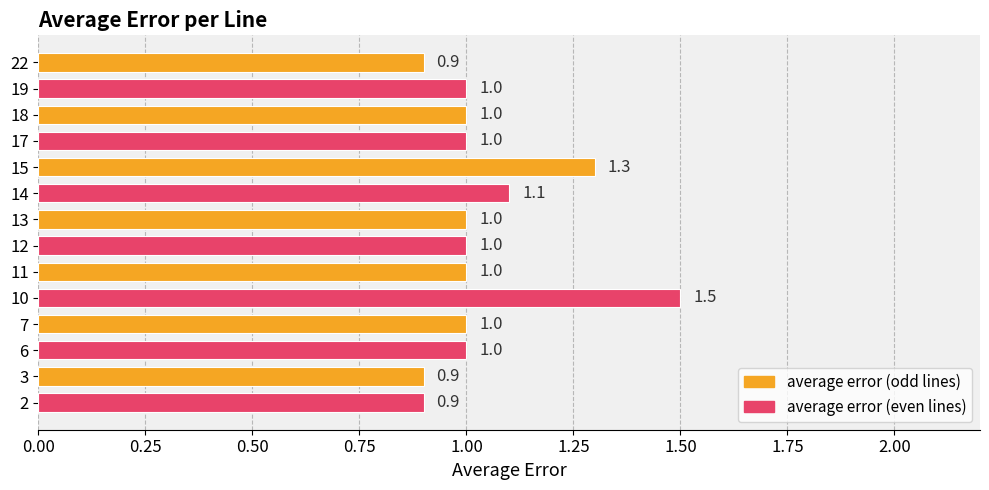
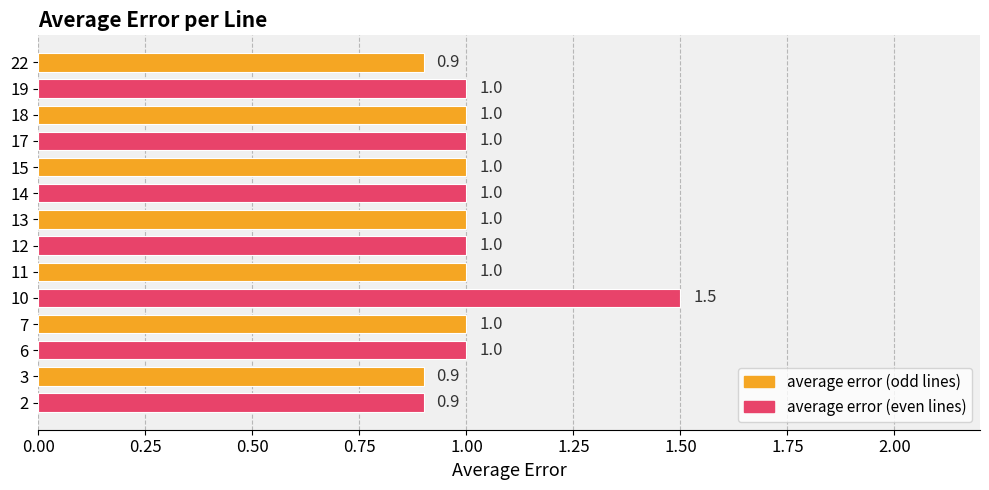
  {
    "22": 0.9,
    "19": 1.0,
    "18": 1.0,
    "17": 1.0,
-   "15": 1.3,
-   "14": 1.1,
+   "15": 1.0,
+   "14": 1.0,
    "13": 1.0,
    "12": 1.0,
    "11": 1.0,
    "10": 1.5,
    "7": 1.0,
    "6": 1.0,
    "3": 0.9,
    "2": 0.9
  }
